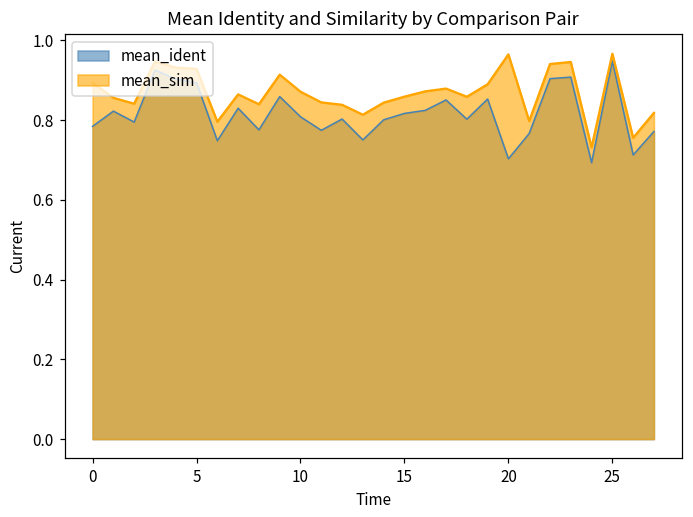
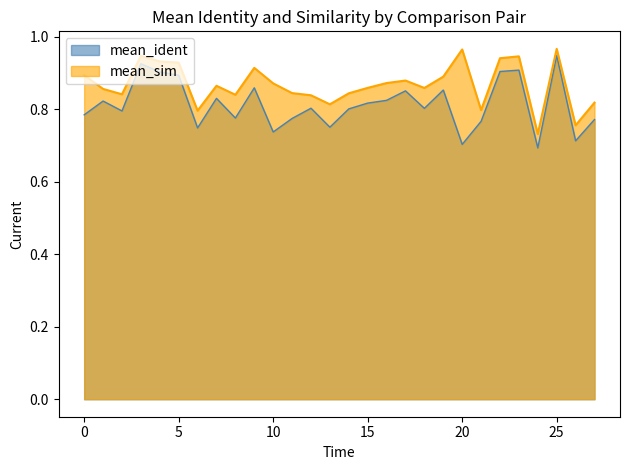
  {
    "mean_ident": {
      "0": 0.78,
-     "10": 0.81,
+     "10": 0.74,
      "15": 0.82,
      "20": 0.70,
      "25": 0.95
    },
    "mean_sim": {
      "10": 0.87,
      "15": 0.86,
      "20": 0.97,
      "25": 0.97
    }
  }
